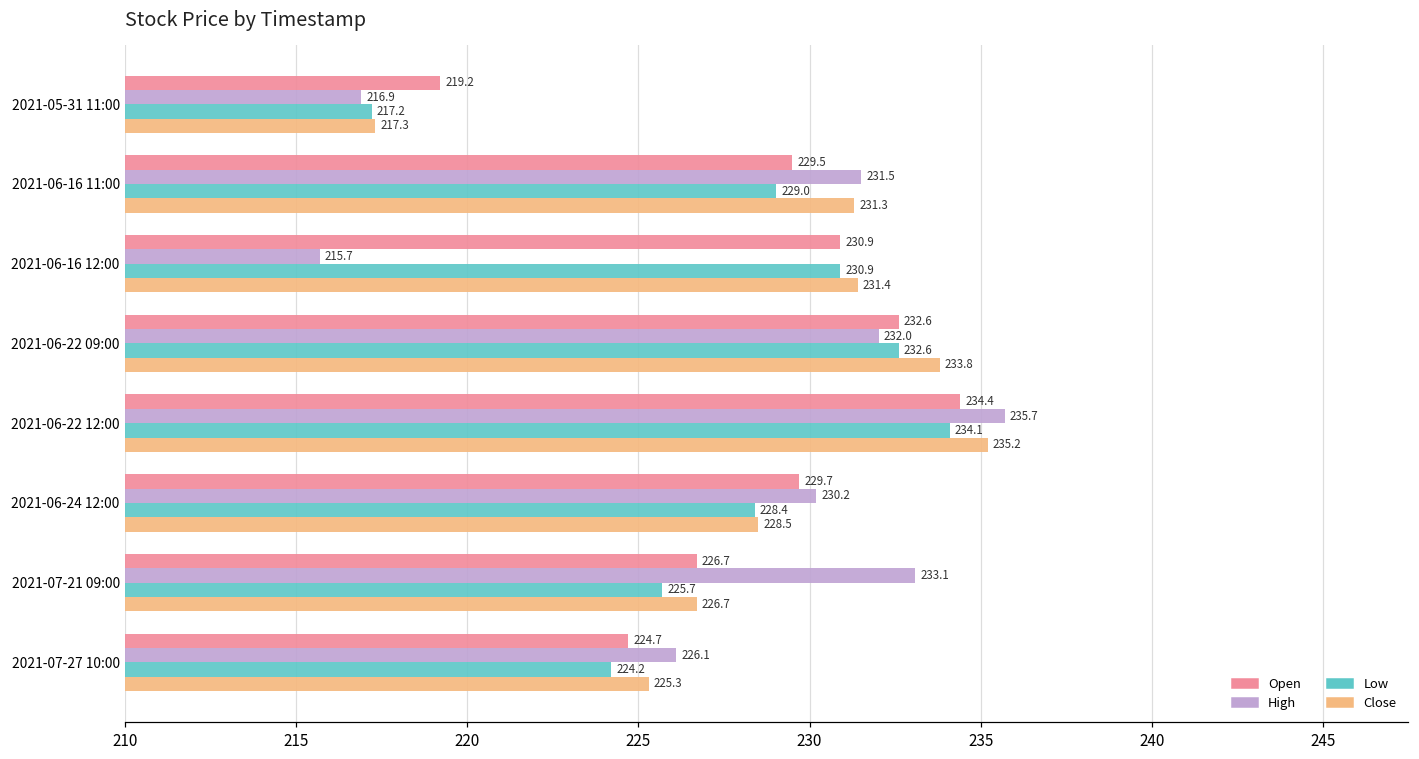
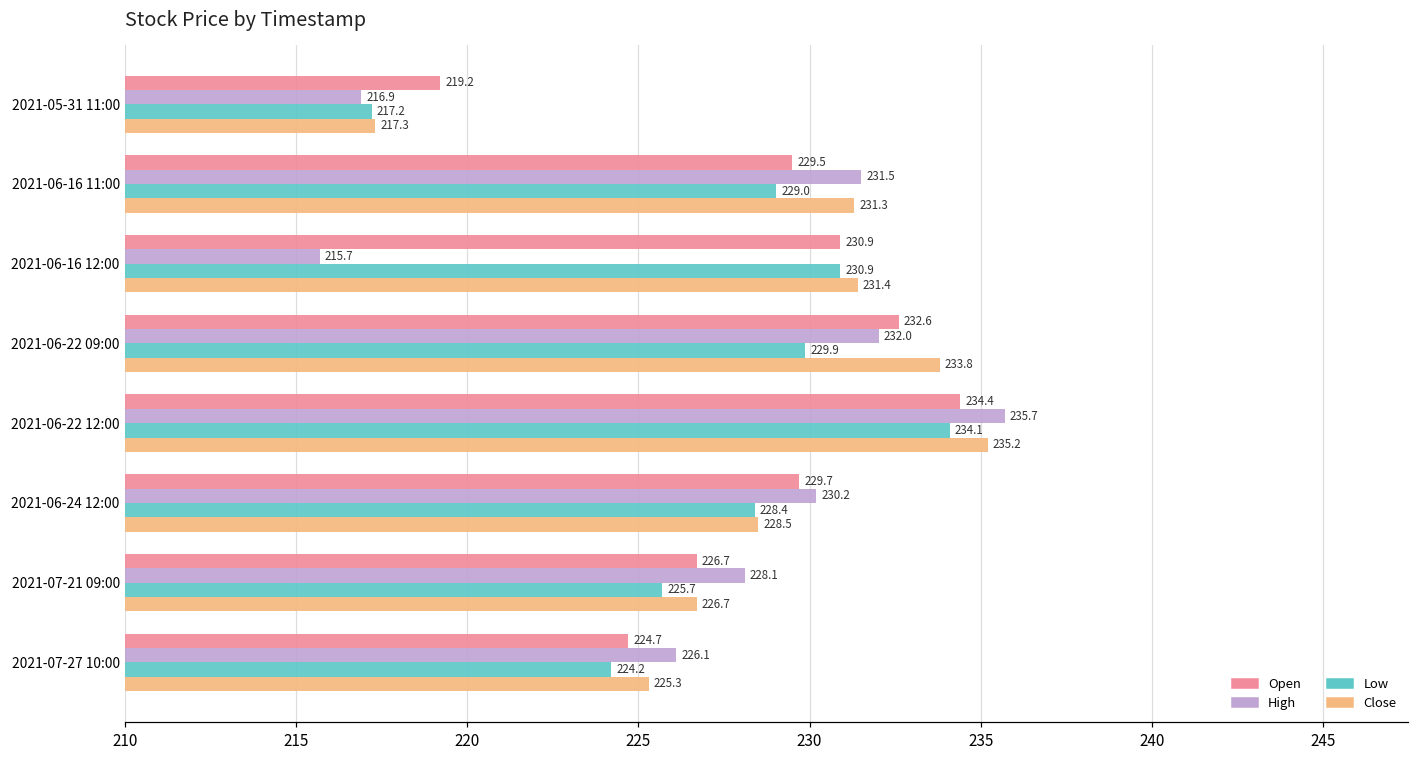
  {
    "High": {
      "2021-05-31 11:00": 216.9,
      "2021-06-16 11:00": 231.5,
      "2021-06-16 12:00": 215.7,
      "2021-06-22 09:00": 232.0,
      "2021-06-22 12:00": 235.7,
      "2021-06-24 12:00": 230.2,
-     "2021-07-21 09:00": 233.1,
+     "2021-07-21 09:00": 228.1,
      "2021-07-27 10:00": 226.1
    },
    "Low": {
      "2021-05-31 11:00": 217.2,
      "2021-06-16 11:00": 229.0,
      "2021-06-16 12:00": 230.9,
-     "2021-06-22 09:00": 232.6,
+     "2021-06-22 09:00": 229.9,
      "2021-06-22 12:00": 234.1,
      "2021-06-24 12:00": 228.4,
      "2021-07-21 09:00": 225.7,
      "2021-07-27 10:00": 224.2
    }
  }
